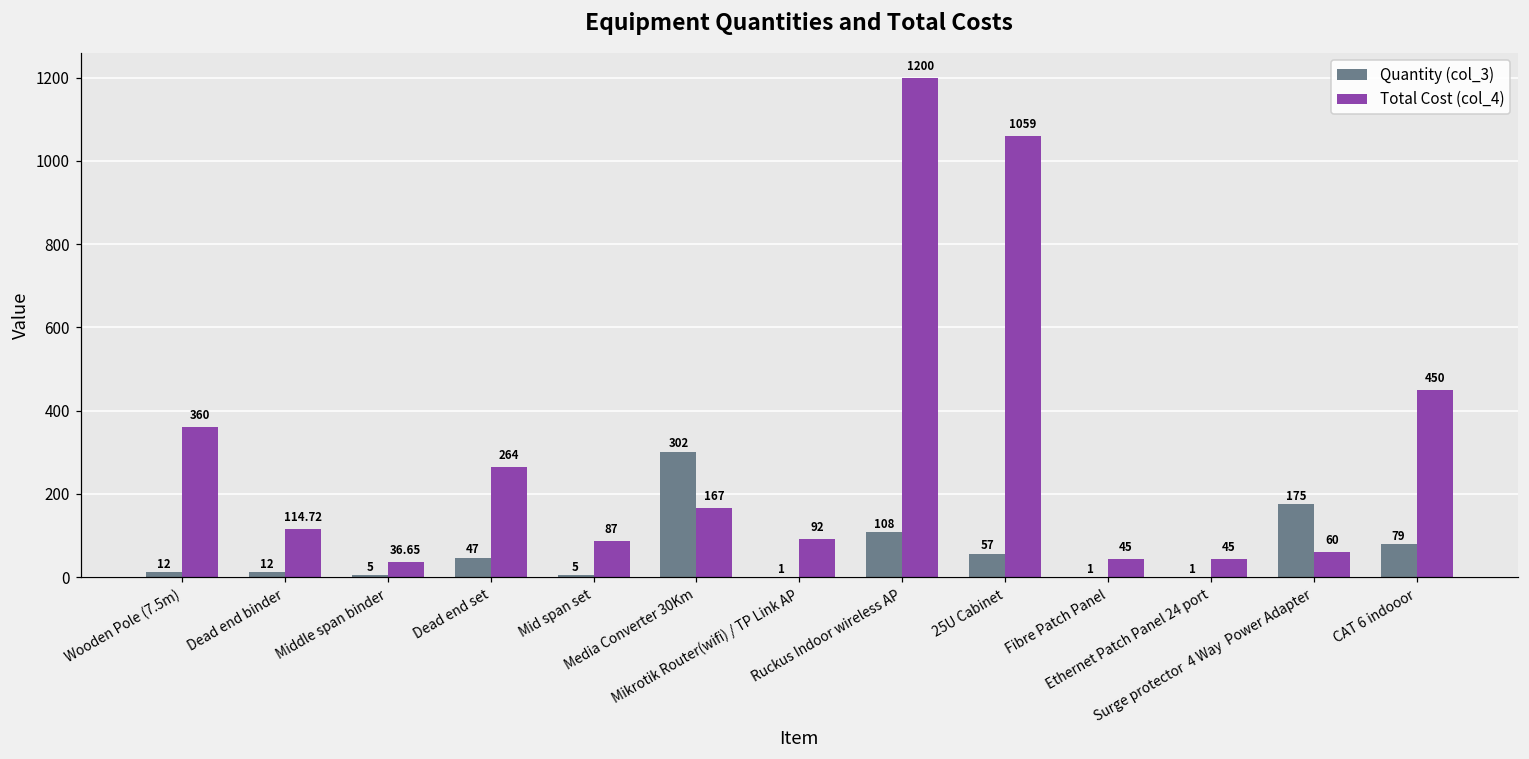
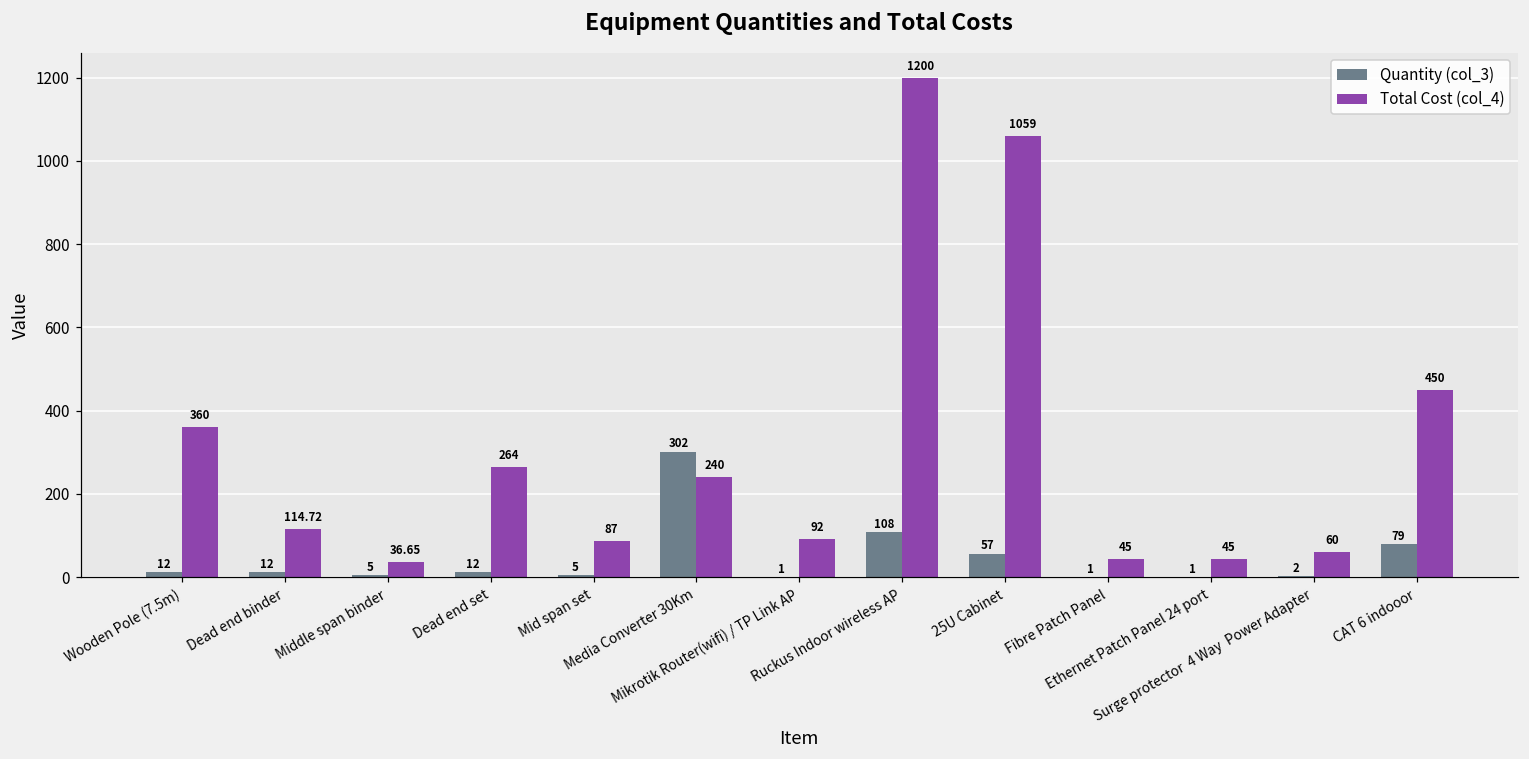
  {
    "Quantity (col_3)": {
      "Wooden Pole (7.5m)": 12,
      "Dead end binder": 12,
      "Middle span binder": 5,
-     "Dead end set": 47,
+     "Dead end set": 12,
      "Mid span set": 5,
      "Media Converter 30Km": 302,
      "Mikrotik Router(wifi) / TP Link AP": 1,
      "Ruckus Indoor wireless AP": 108,
      "25U Cabinet": 57,
      "Fibre Patch Panel": 1,
      "Ethernet Patch Panel 24 port": 1,
-     "Surge protector 4 Way Power Adapter": 175,
+     "Surge protector 4 Way Power Adapter": 2,
      "CAT 6 indooor": 79
    },
    "Total Cost (col_4)": {
      "Wooden Pole (7.5m)": 360,
      "Dead end binder": 114.72,
      "Middle span binder": 36.65,
      "Dead end set": 264,
      "Mid span set": 87,
-     "Media Converter 30Km": 167,
+     "Media Converter 30Km": 240,
      "Mikrotik Router(wifi) / TP Link AP": 92,
      "Ruckus Indoor wireless AP": 1200,
      "25U Cabinet": 1059,
      "Fibre Patch Panel": 45,
      "Ethernet Patch Panel 24 port": 45,
      "Surge protector 4 Way Power Adapter": 60,
      "CAT 6 indooor": 450
    }
  }
